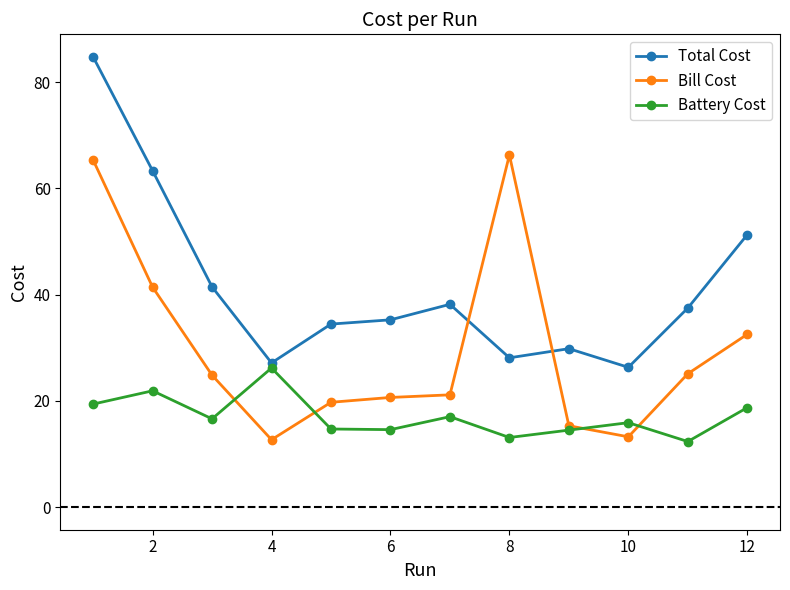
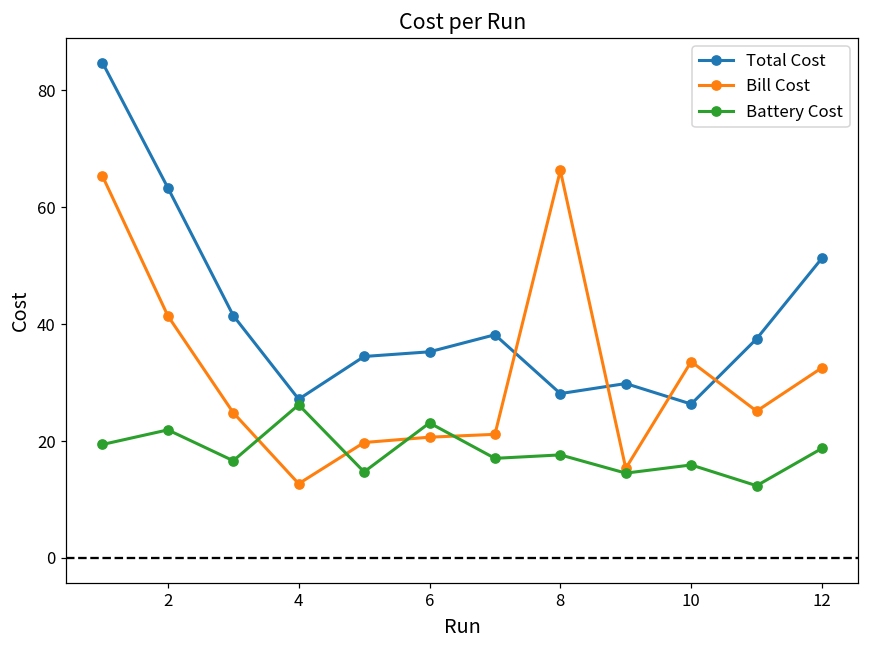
  {
    "Total Cost": {
      "2": 63,
      "4": 27,
      "6": 35,
      "8": 28,
      "10": 26,
      "12": 51
    },
    "Bill Cost": {
      "2": 41,
      "4": 13,
      "6": 21,
      "8": 66,
-     "10": 13,
+     "10": 34,
      "12": 33
    },
    "Battery Cost": {
      "2": 22,
      "4": 26,
-     "6": 15,
-     "8": 13,
+     "6": 23,
+     "8": 18,
      "10": 16,
      "12": 19
    }
  }
